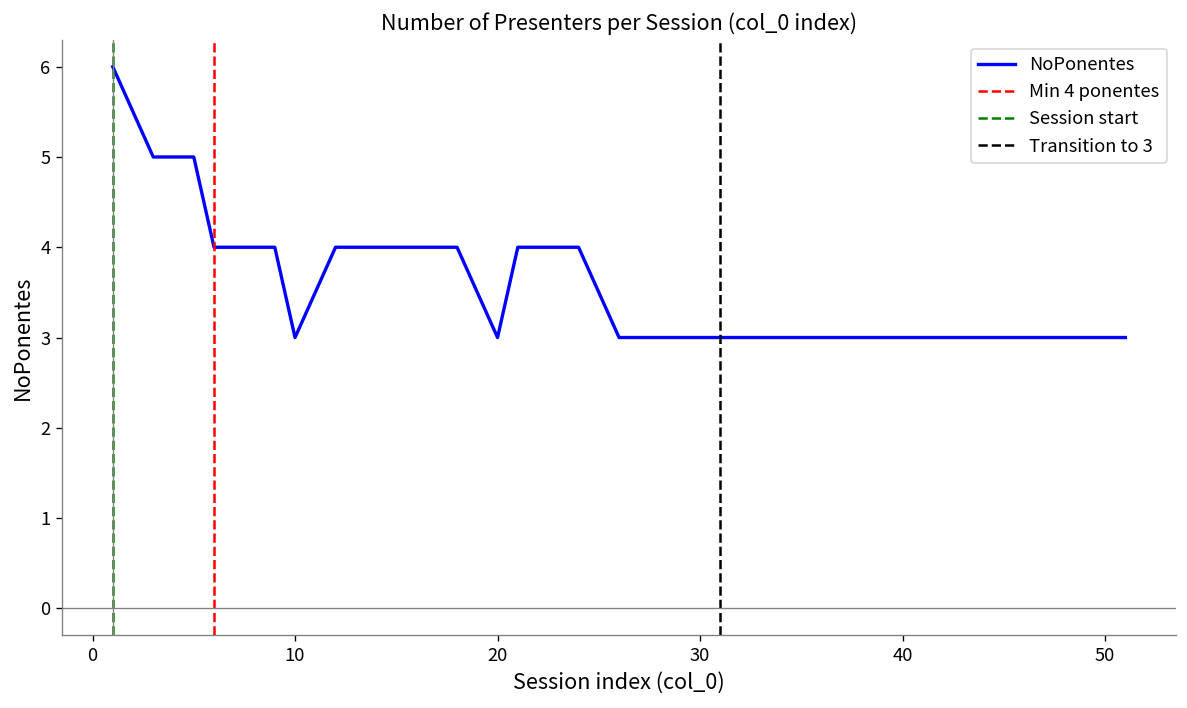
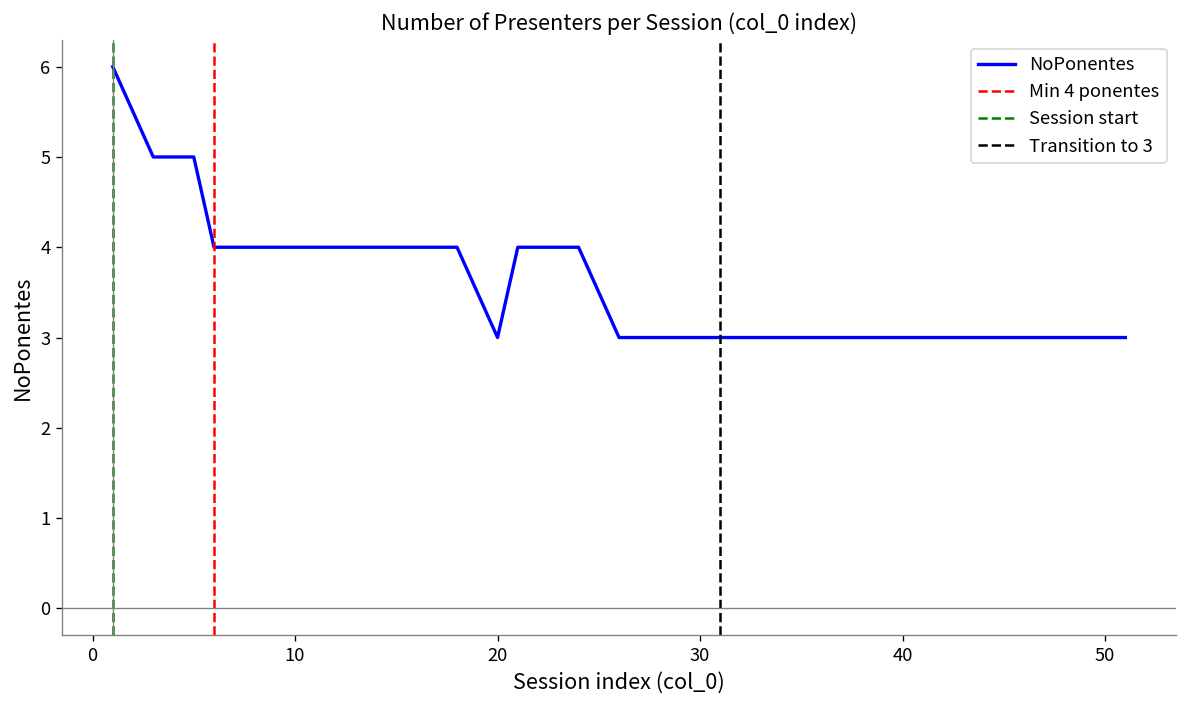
  {
-   "10": 3,
+   "10": 4,
    "20": 3,
    "40": 3
  }
